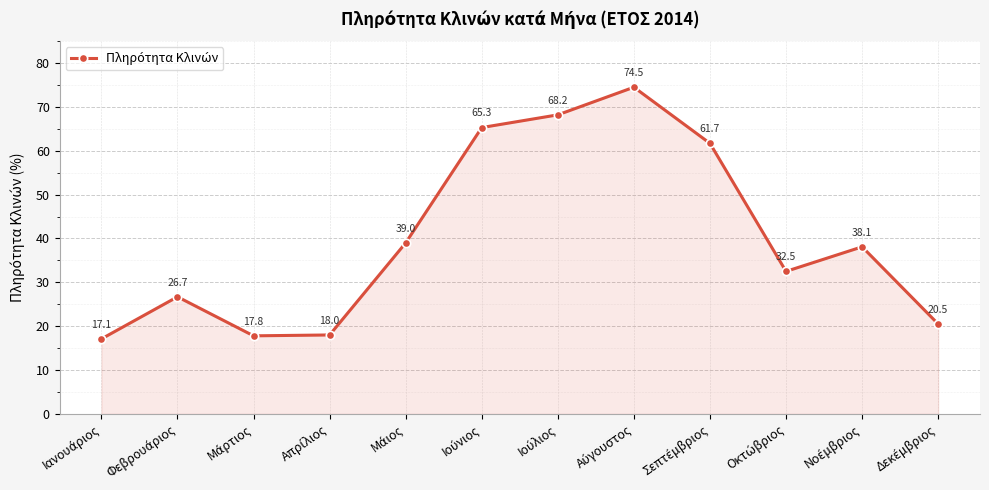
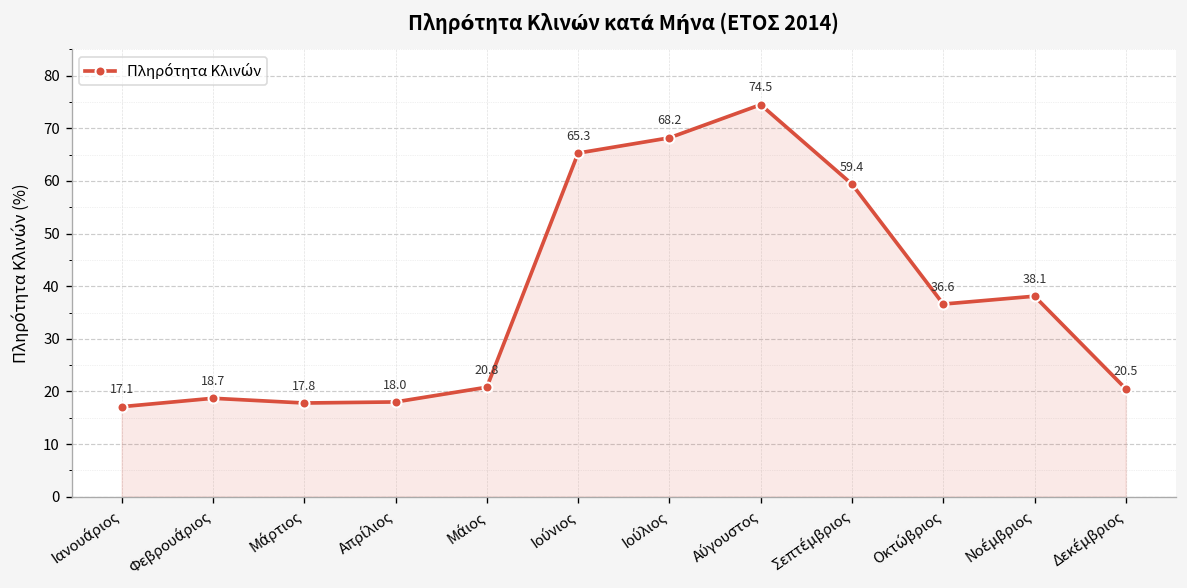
  {
    "Ιανουάριος": 17.1,
-   "Φεβρουάριος": 26.7,
+   "Φεβρουάριος": 18.7,
    "Μάρτιος": 17.8,
    "Απρίλιος": 18.0,
-   "Μάιος": 39.0,
+   "Μάιος": 20.8,
    "Ιούνιος": 65.3,
    "Ιούλιος": 68.2,
    "Αύγουστος": 74.5,
-   "Σεπτέμβριος": 61.7,
-   "Οκτώβριος": 32.5,
+   "Σεπτέμβριος": 59.4,
+   "Οκτώβριος": 36.6,
    "Νοέμβριος": 38.1,
    "Δεκέμβριος": 20.5
  }
